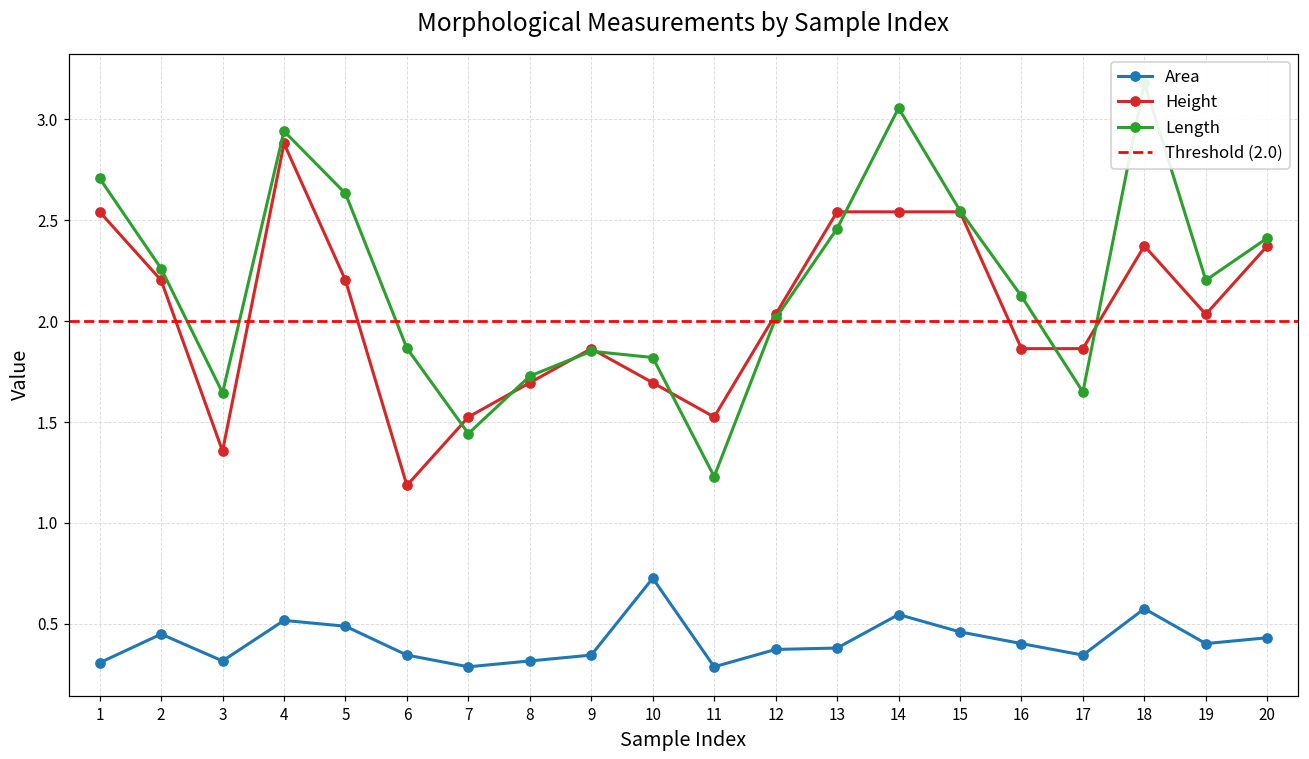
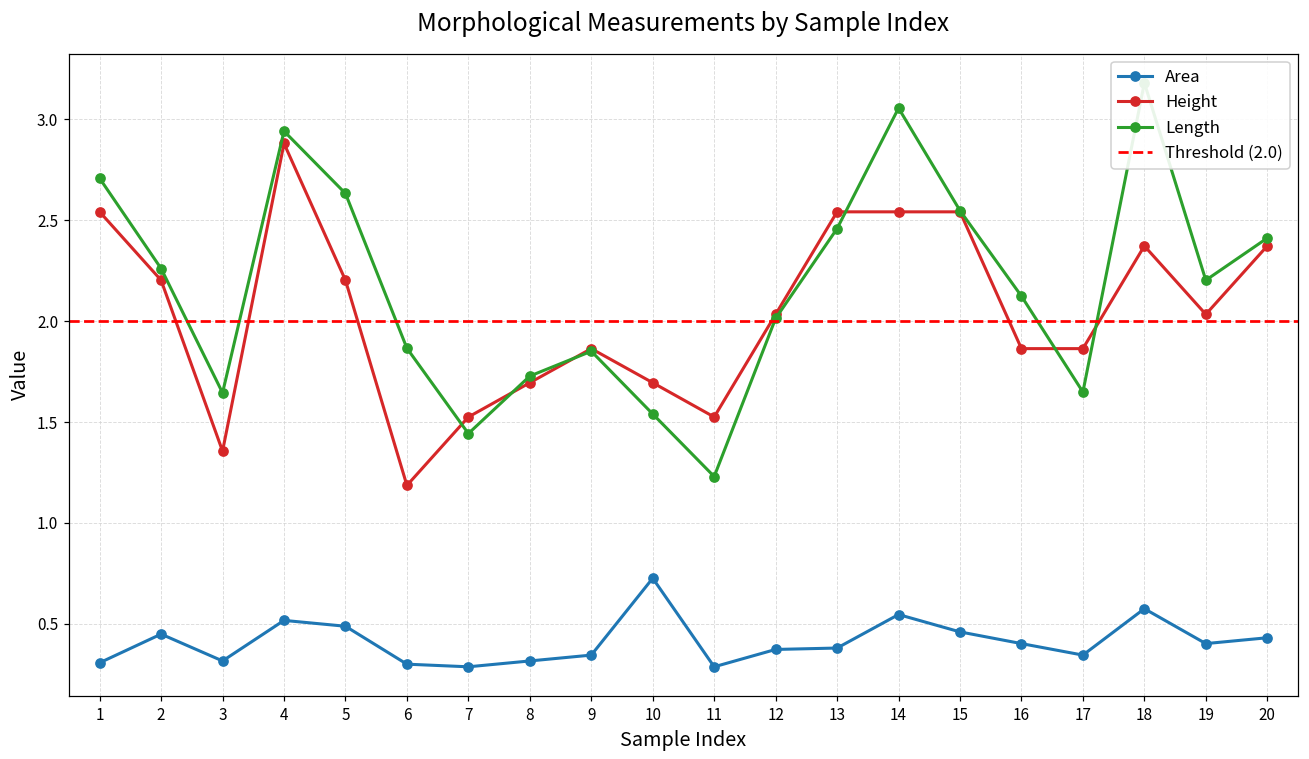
  {
    "Area": {
      "1": 0.31,
      "2": 0.45,
      "3": 0.32,
      "4": 0.52,
      "5": 0.49,
-     "6": 0.35,
+     "6": 0.30,
      "7": 0.29,
      "8": 0.32,
      "9": 0.35,
      "10": 0.73,
      "11": 0.29,
      "12": 0.37,
      "13": 0.38,
      "14": 0.55,
      "15": 0.46,
      "16": 0.40,
      "17": 0.35,
      "18": 0.58,
      "19": 0.40,
      "20": 0.43
    },
    "Height": {
      "1": 2.54,
      "2": 2.20,
      "3": 1.36,
      "4": 2.88,
      "5": 2.20,
      "6": 1.19,
      "7": 1.53,
      "8": 1.70,
      "10": 1.70,
      "11": 1.53,
      "12": 2.03,
      "13": 2.54,
      "14": 2.54,
      "16": 1.86,
      "17": 1.86,
      "18": 2.37,
      "19": 2.03,
      "20": 2.37
    },
    "Length": {
      "1": 2.71,
      "2": 2.26,
      "3": 1.65,
      "4": 2.94,
      "5": 2.63,
      "6": 1.87,
      "7": 1.44,
      "8": 1.73,
-     "10": 1.82,
+     "10": 1.54,
      "11": 1.23,
      "12": 2.01,
      "13": 2.46,
      "14": 3.06,
      "16": 2.12,
      "17": 1.65,
      "19": 2.20,
      "20": 2.41
    }
  }
